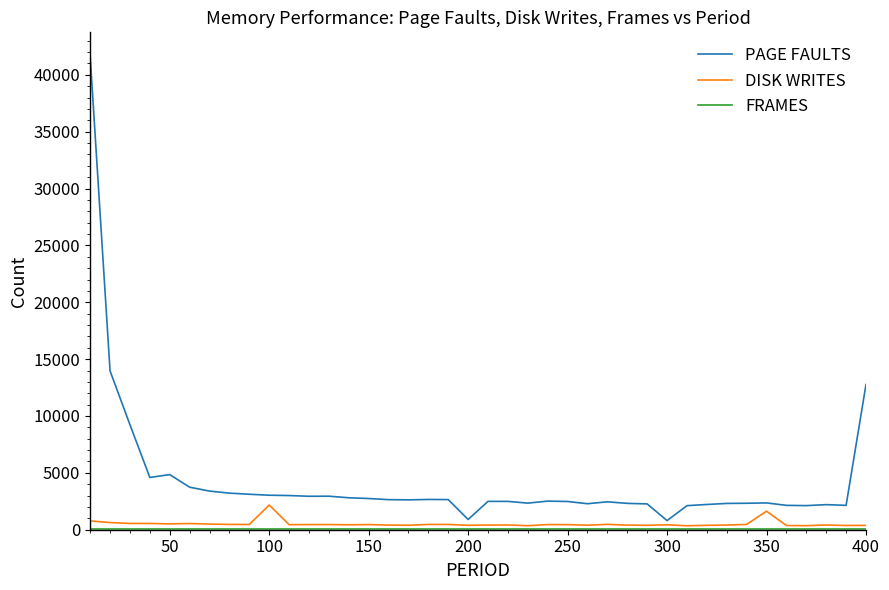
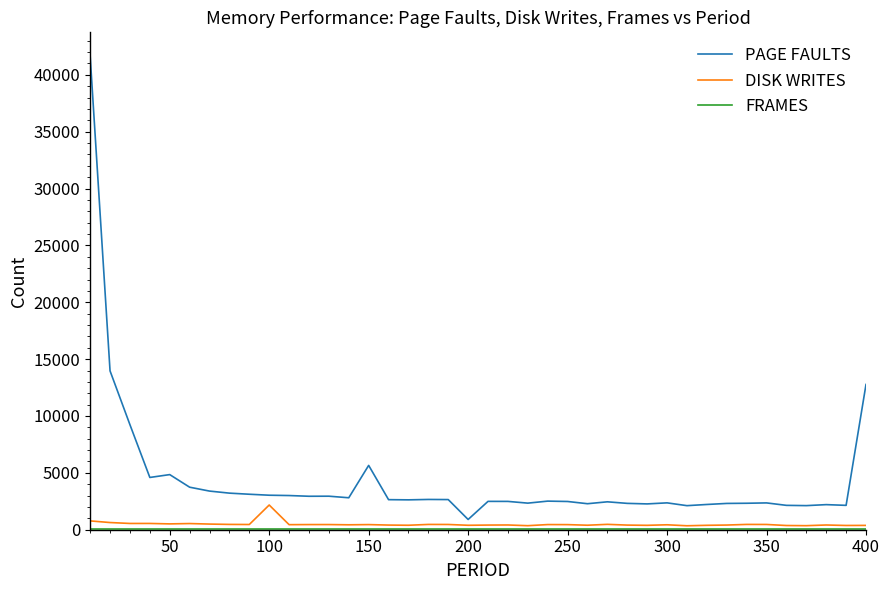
  {
    "PAGE FAULTS": {
      "50": 4800,
      "100": 3000,
-     "150": 2700,
+     "150": 5700,
      "200": 900,
      "250": 2500,
-     "300": 800,
+     "300": 2400,
      "350": 2400,
      "400": 12800
    },
    "DISK WRITES": {
      "50": 500,
      "100": 2200,
      "150": 500,
      "200": 400,
      "250": 400,
      "300": 400,
-     "350": 1600,
+     "350": 500,
      "400": 400
    },
    "FRAMES": {
      "50": 100,
      "100": 100,
      "150": 100,
      "200": 100,
      "250": 100,
      "300": 100,
      "350": 100,
      "400": 100
    }
  }
